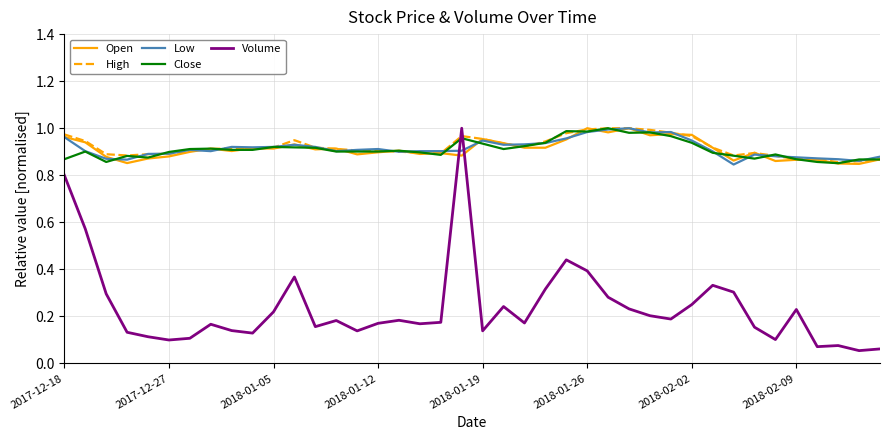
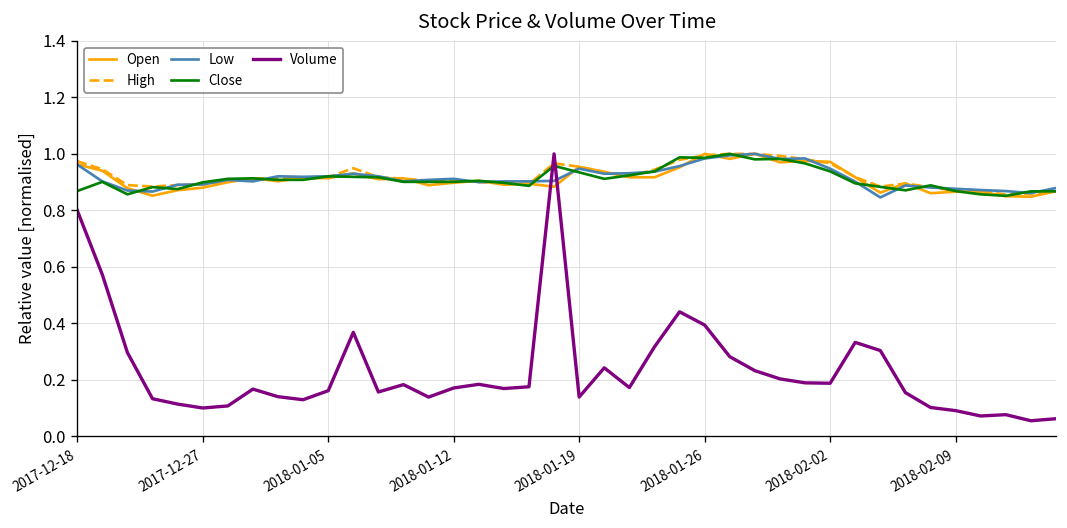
  {
    "Close": {
      "2017-12-18": 0.87,
      "2018-01-19": 0.93
    },
    "Volume": {
      "2017-12-18": 0.80,
      "2017-12-27": 0.10,
-     "2018-01-05": 0.22,
+     "2018-01-05": 0.16,
      "2018-01-12": 0.17,
      "2018-01-19": 0.14,
      "2018-01-26": 0.39,
-     "2018-02-02": 0.25,
-     "2018-02-09": 0.23
+     "2018-02-02": 0.19,
+     "2018-02-09": 0.09
    }
  }
